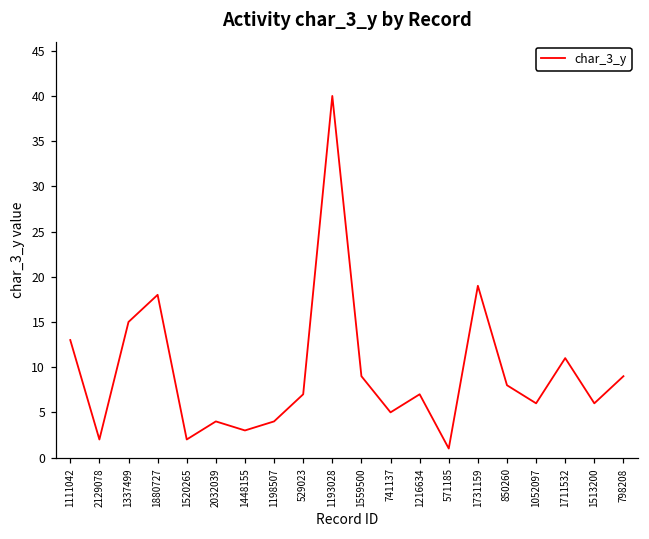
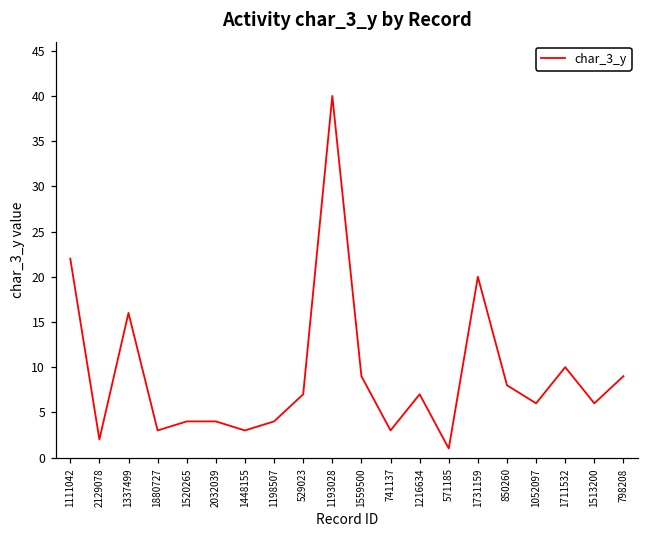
  {
-   "1111042": 13,
+   "1111042": 22,
    "2129078": 2,
-   "1337499": 15,
-   "1880727": 18,
-   "1520265": 2,
+   "1337499": 16,
+   "1880727": 3,
+   "1520265": 4,
    "2032039": 4,
    "1448155": 3,
    "1198507": 4,
    "529023": 7,
    "1193028": 40,
    "1559500": 9,
-   "741137": 5,
+   "741137": 3,
    "1216634": 7,
    "571185": 1,
-   "1731159": 19,
+   "1731159": 20,
    "850260": 8,
    "1052097": 6,
-   "1711532": 11,
+   "1711532": 10,
    "1513200": 6,
    "798208": 9
  }
